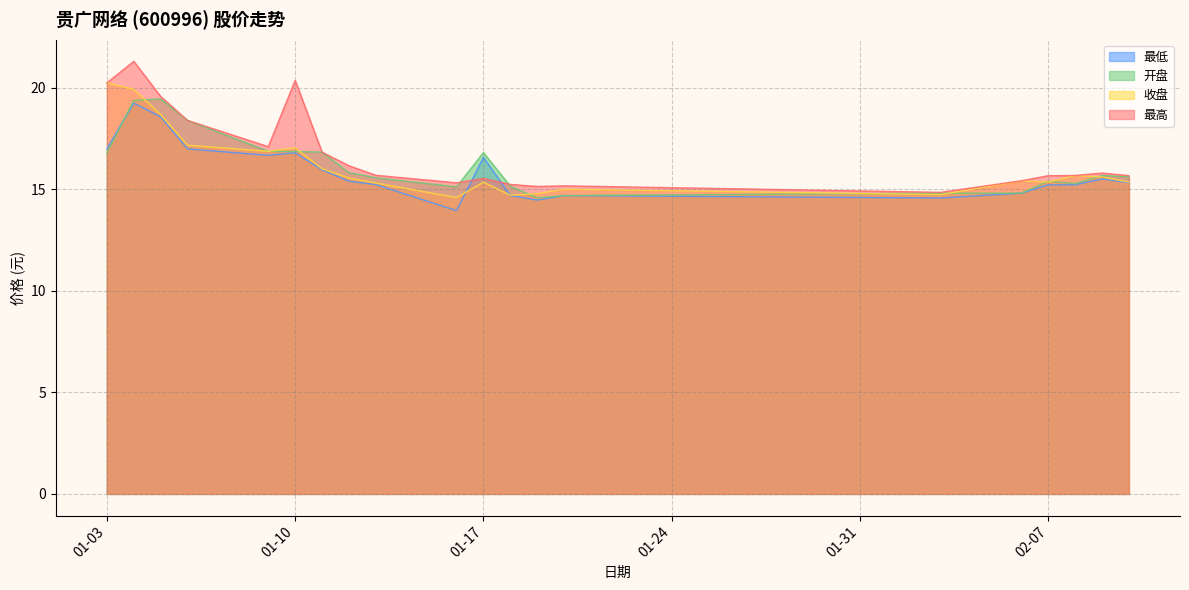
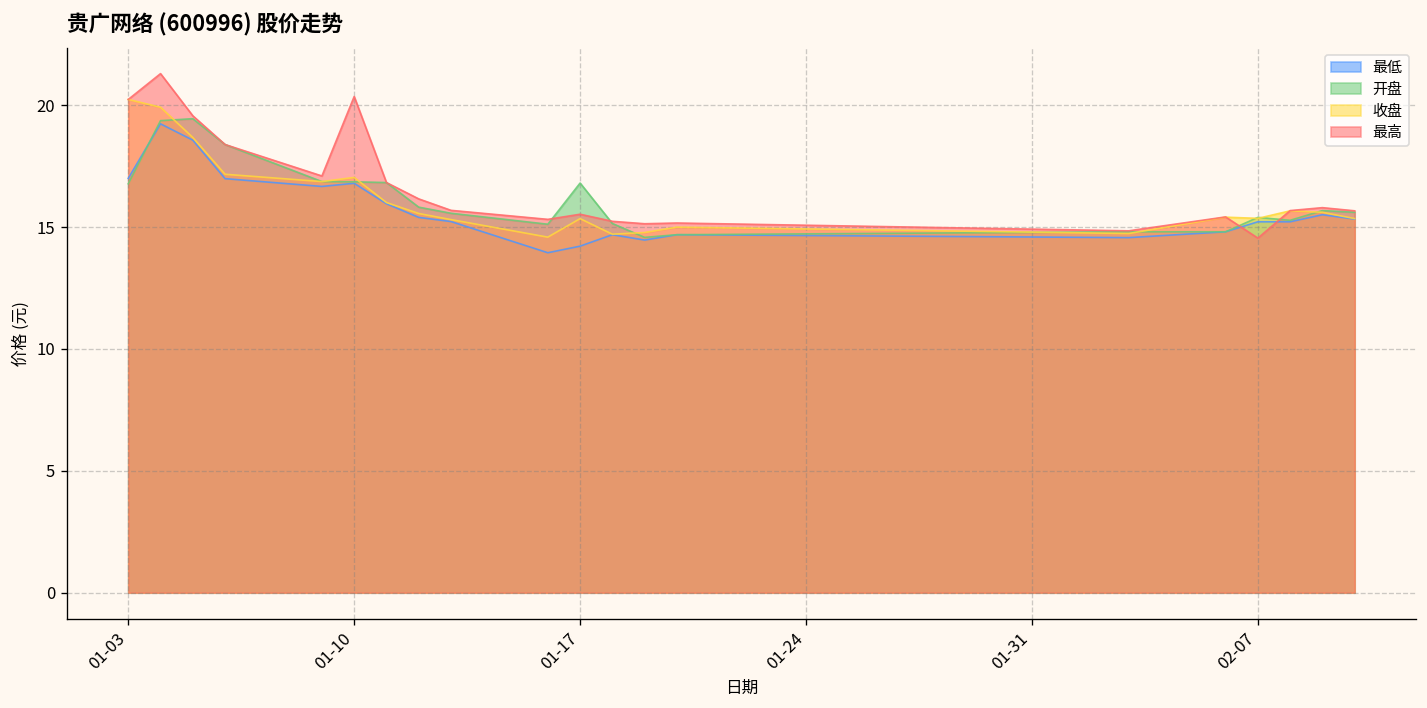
  {
    "最低": {
      "01-03": 17.0,
-     "01-17": 16.6,
+     "01-17": 14.2,
      "02-07": 15.2
    },
    "开盘": {
      "01-03": 16.8,
      "01-17": 16.8
    },
    "收盘": {
      "01-10": 17.0,
      "01-17": 15.4
    },
    "最高": {
      "01-10": 20.4,
      "01-17": 15.5,
-     "02-07": 15.7
+     "02-07": 14.6
    }
  }
